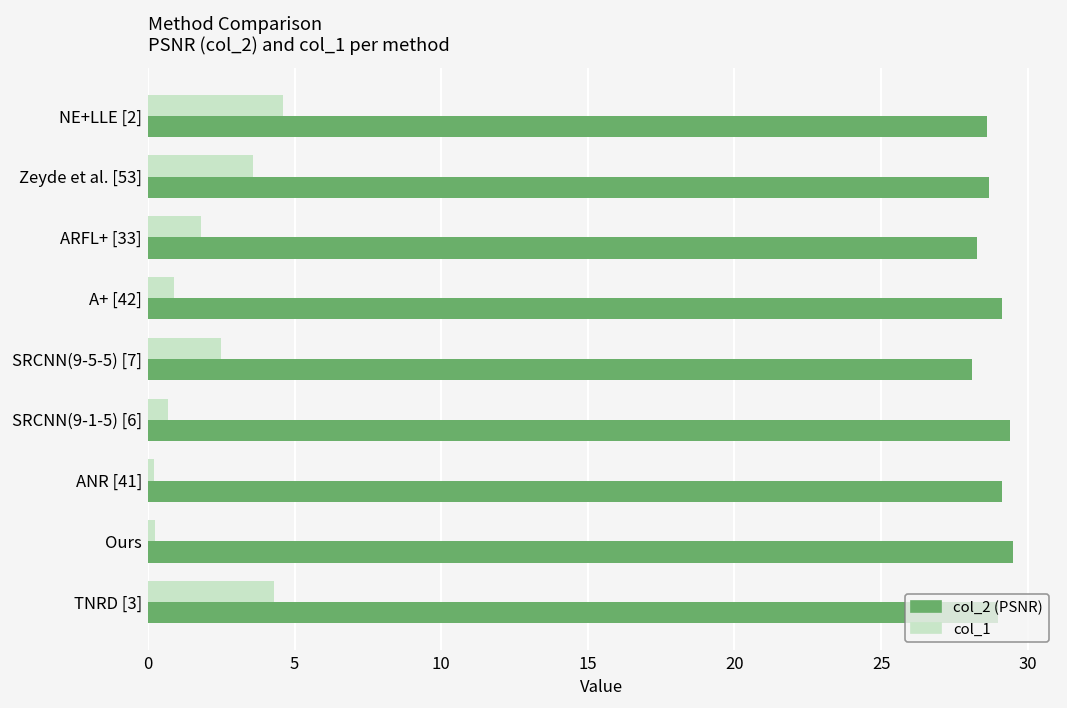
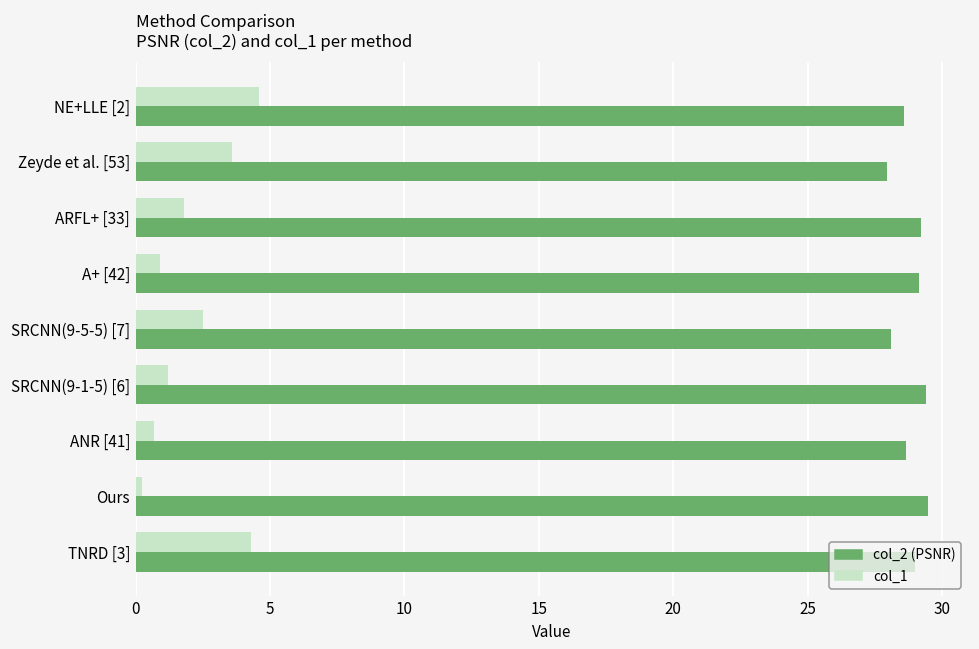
  {
    "col_2 (PSNR)": {
      "NE+LLE [2]": 28.6,
-     "Zeyde et al. [53]": 28.7,
-     "ARFL+ [33]": 28.3,
+     "Zeyde et al. [53]": 28.0,
+     "ARFL+ [33]": 29.2,
      "A+ [42]": 29.1,
      "SRCNN(9-5-5) [7]": 28.1,
      "SRCNN(9-1-5) [6]": 29.4,
-     "ANR [41]": 29.1,
+     "ANR [41]": 28.6,
      "Ours": 29.5
    },
    "col_1": {
      "NE+LLE [2]": 4.6,
      "Zeyde et al. [53]": 3.6,
      "ARFL+ [33]": 1.8,
      "A+ [42]": 0.9,
      "SRCNN(9-5-5) [7]": 2.5,
-     "SRCNN(9-1-5) [6]": 0.7,
-     "ANR [41]": 0.2,
+     "SRCNN(9-1-5) [6]": 1.2,
+     "ANR [41]": 0.7,
      "Ours": 0.3,
      "TNRD [3]": 4.3
    }
  }
